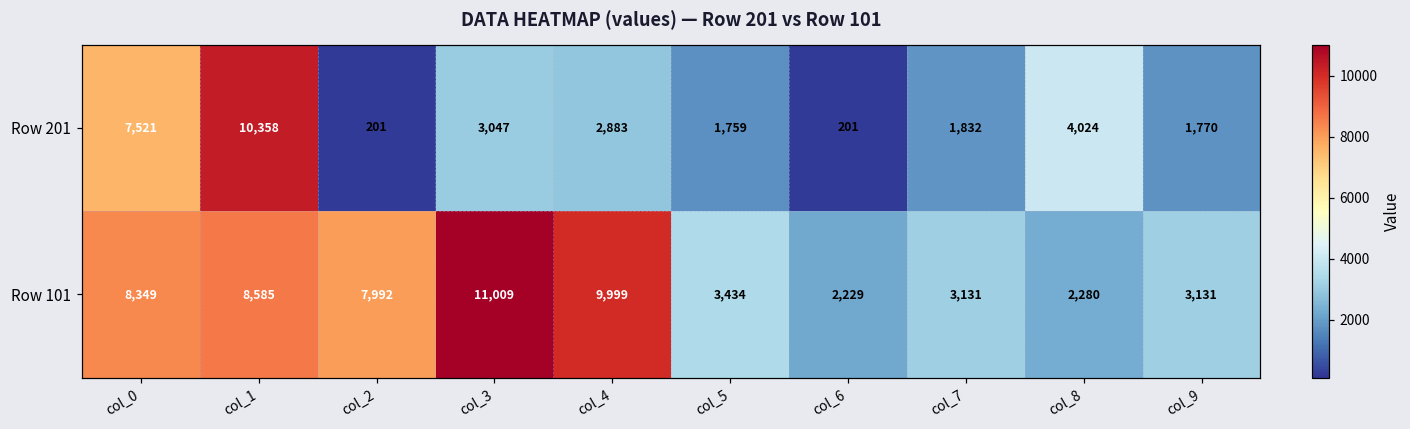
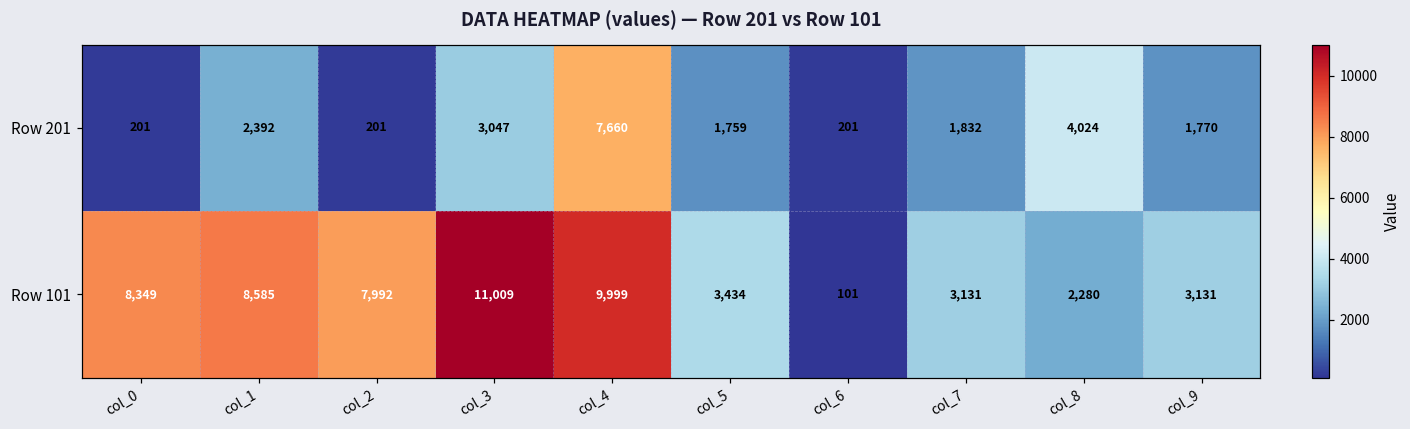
  {
    "Row 201": {
-     "col_0": "7,521",
-     "col_1": "10,358",
+     "col_0": "201",
+     "col_1": "2,392",
      "col_2": "201",
      "col_3": "3,047",
-     "col_4": "2,883",
+     "col_4": "7,660",
      "col_5": "1,759",
      "col_6": "201",
      "col_7": "1,832",
      "col_8": "4,024",
      "col_9": "1,770"
    },
    "Row 101": {
      "col_0": "8,349",
      "col_1": "8,585",
      "col_2": "7,992",
      "col_3": "11,009",
      "col_4": "9,999",
      "col_5": "3,434",
-     "col_6": "2,229",
+     "col_6": "101",
      "col_7": "3,131",
      "col_8": "2,280",
      "col_9": "3,131"
    }
  }
